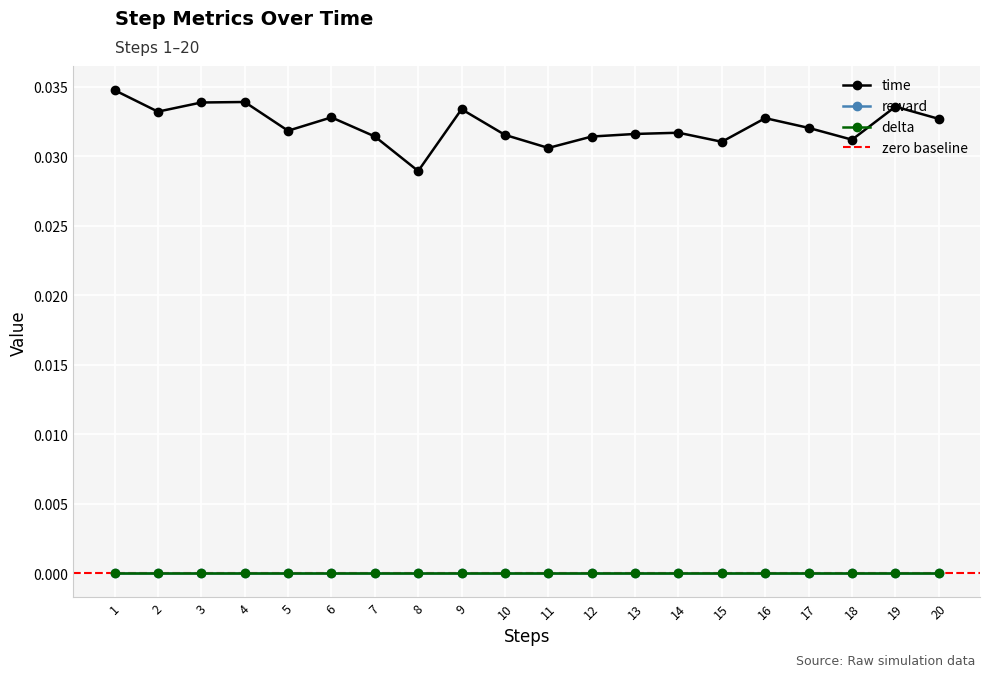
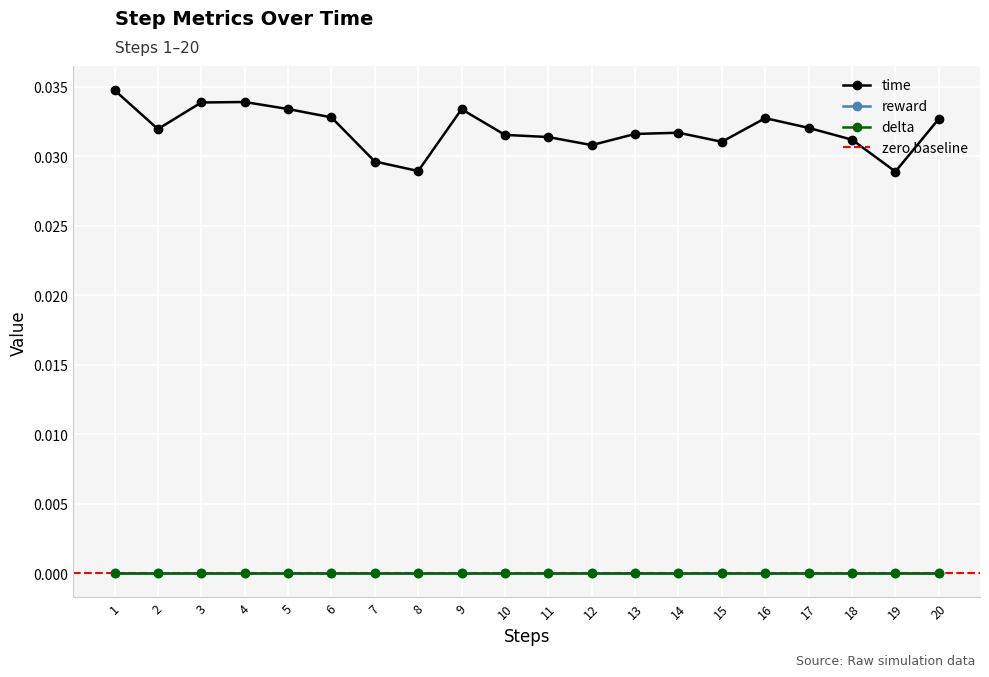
  {
    "time": {
      "1": 0.0348,
-     "2": 0.0332,
+     "2": 0.0320,
      "3": 0.0339,
      "4": 0.0339,
-     "5": 0.0318,
+     "5": 0.0334,
      "6": 0.0328,
-     "7": 0.0314,
+     "7": 0.0296,
      "8": 0.0289,
      "9": 0.0334,
      "10": 0.0315,
-     "11": 0.0306,
-     "12": 0.0314,
+     "11": 0.0314,
+     "12": 0.0308,
      "13": 0.0316,
      "14": 0.0317,
      "15": 0.0311,
      "16": 0.0328,
      "17": 0.0321,
      "18": 0.0312,
-     "19": 0.0336,
+     "19": 0.0289,
      "20": 0.0327
    },
    "delta": {
      "1": 0.0000,
      "2": 0.0000,
      "3": 0.0000,
      "4": 0.0000,
      "5": 0.0000,
      "6": 0.0000,
      "7": 0.0000,
      "8": 0.0000,
      "9": 0.0000,
      "10": 0.0000,
      "11": 0.0000,
      "12": 0.0000,
      "13": 0.0000,
      "14": 0.0000,
      "15": 0.0000,
      "16": 0.0000,
      "17": 0.0000,
      "18": 0.0000,
      "19": 0.0000,
      "20": 0.0000
    }
  }
